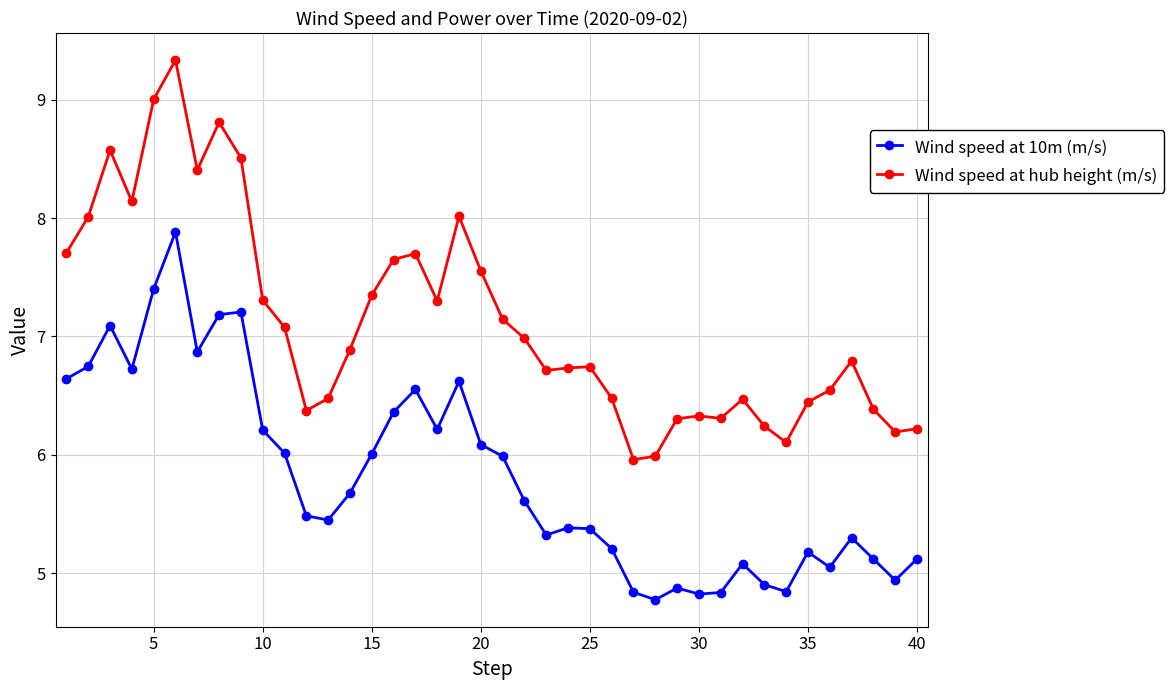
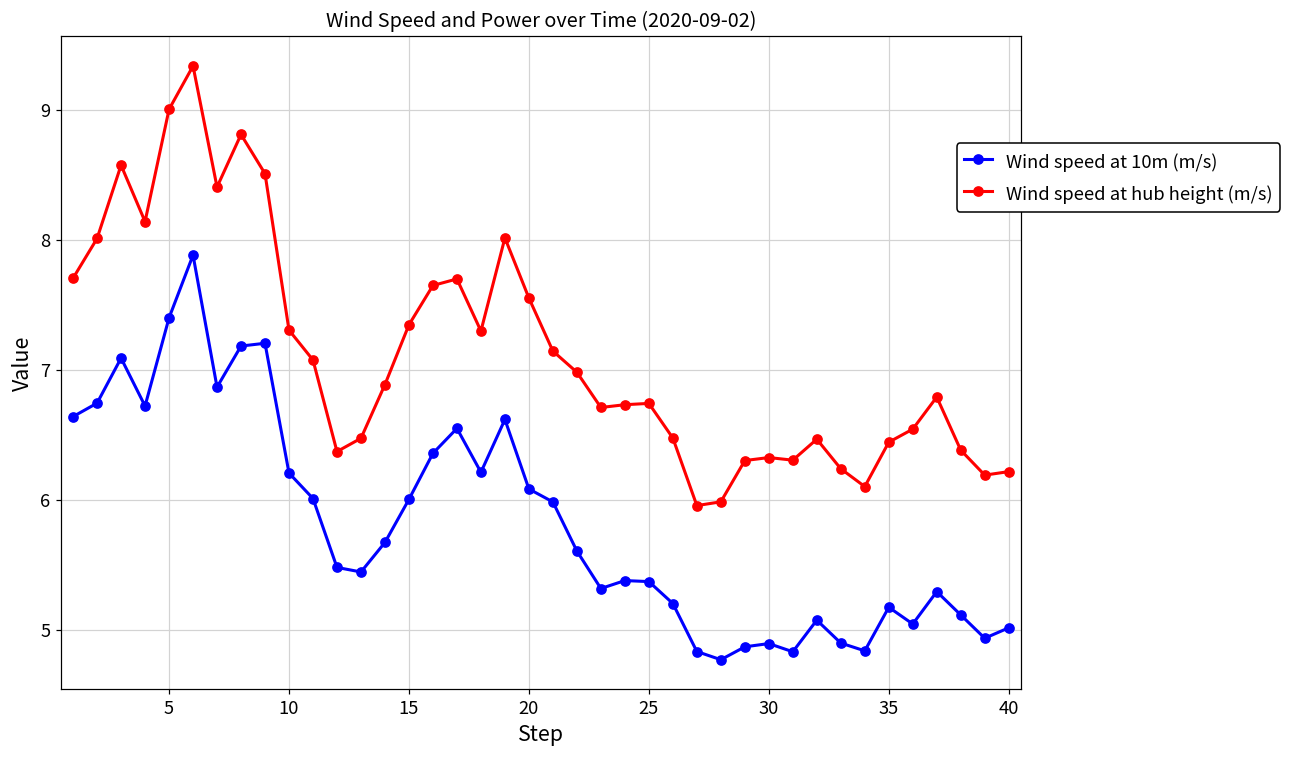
  {
    "Wind speed at 10m (m/s)": {
      "5": 7.40,
      "10": 6.21,
      "15": 6.01,
      "20": 6.09,
      "25": 5.38,
-     "30": 4.82,
+     "30": 4.90,
      "35": 5.18,
-     "40": 5.12
+     "40": 5.02
    },
    "Wind speed at hub height (m/s)": {
      "5": 9.00,
      "10": 7.31,
      "15": 7.35,
      "20": 7.55,
      "25": 6.74,
      "30": 6.33,
      "35": 6.45,
      "40": 6.22
    }
  }
